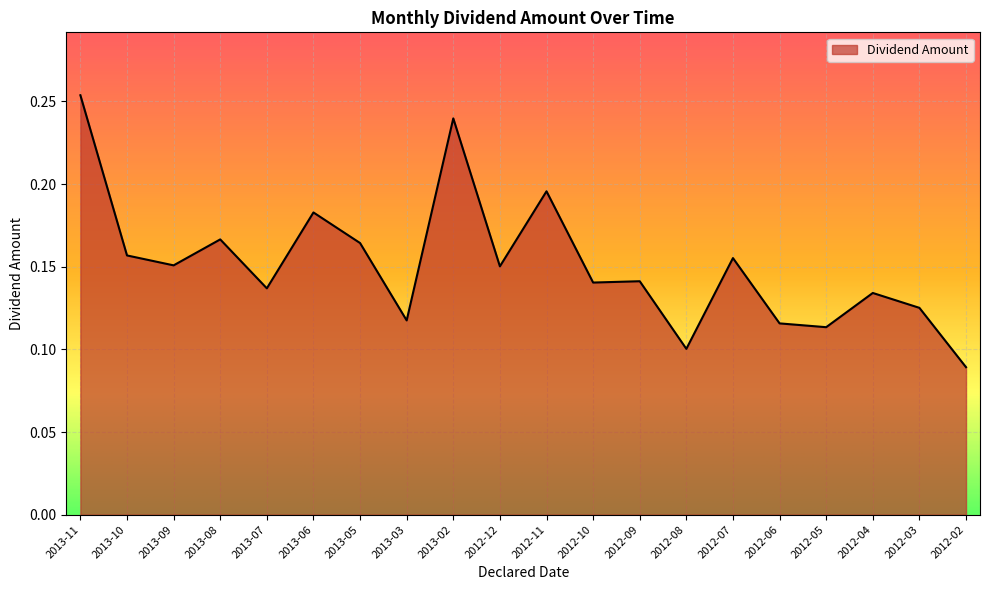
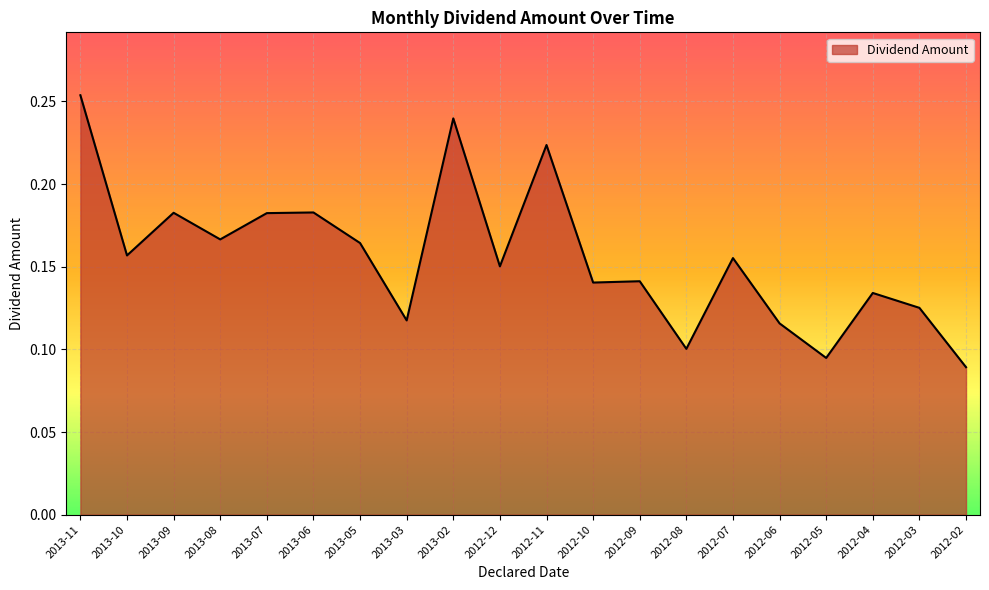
  {
    "2013-11": 0.254,
    "2013-10": 0.157,
-   "2013-09": 0.151,
+   "2013-09": 0.183,
    "2013-08": 0.167,
-   "2013-07": 0.137,
+   "2013-07": 0.182,
    "2013-06": 0.183,
    "2013-05": 0.164,
    "2013-03": 0.118,
    "2013-02": 0.240,
    "2012-12": 0.150,
-   "2012-11": 0.196,
+   "2012-11": 0.224,
    "2012-10": 0.140,
    "2012-09": 0.141,
    "2012-08": 0.100,
    "2012-07": 0.155,
    "2012-06": 0.116,
-   "2012-05": 0.113,
+   "2012-05": 0.095,
    "2012-04": 0.134,
    "2012-03": 0.125,
    "2012-02": 0.089
  }
